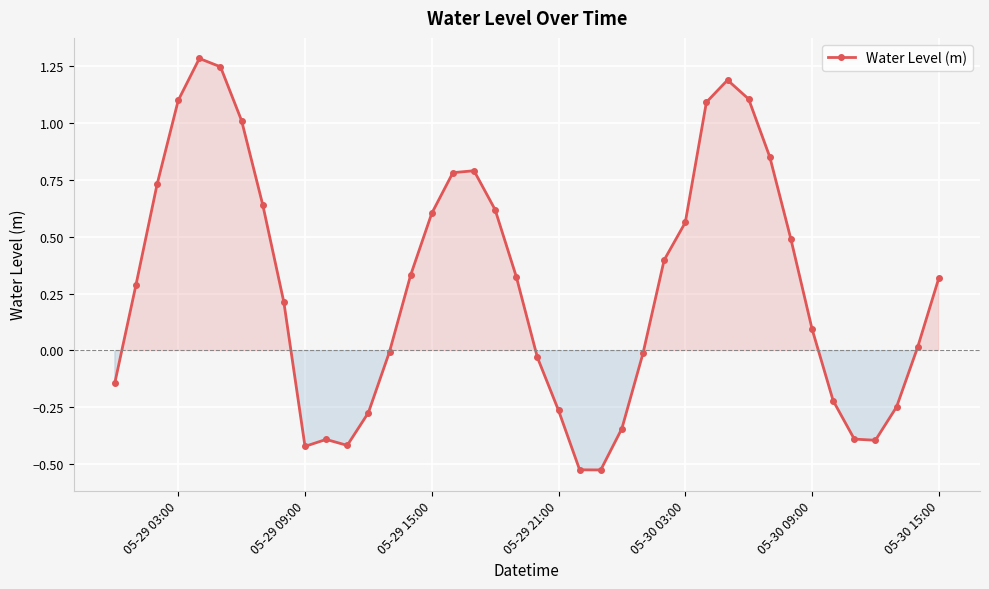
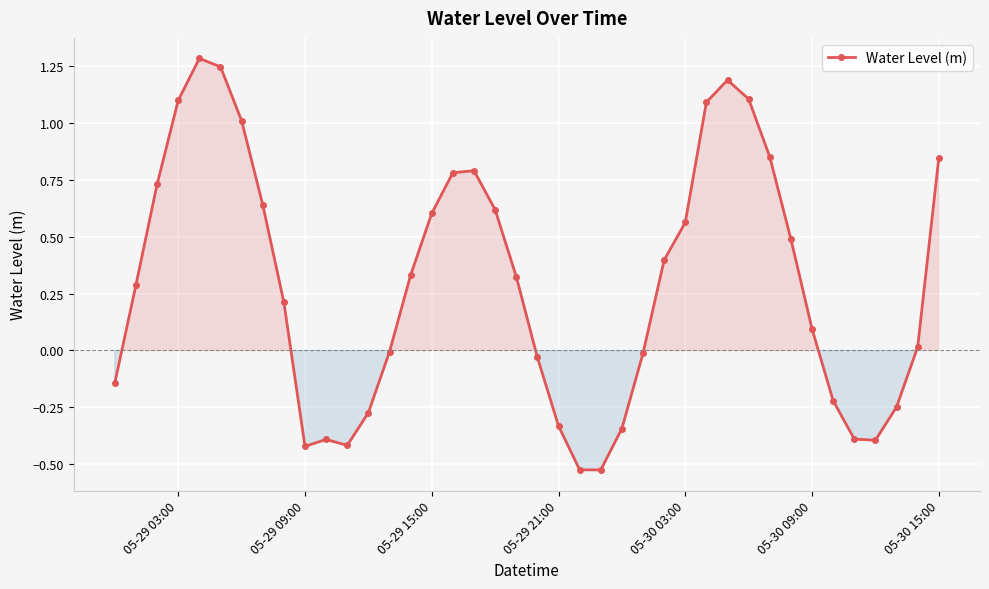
  {
    "05-29 03:00": 1.10,
    "05-29 09:00": -0.42,
    "05-29 15:00": 0.60,
-   "05-29 21:00": -0.26,
+   "05-29 21:00": -0.33,
    "05-30 03:00": 0.56,
    "05-30 09:00": 0.09,
-   "05-30 15:00": 0.32
+   "05-30 15:00": 0.85
  }
